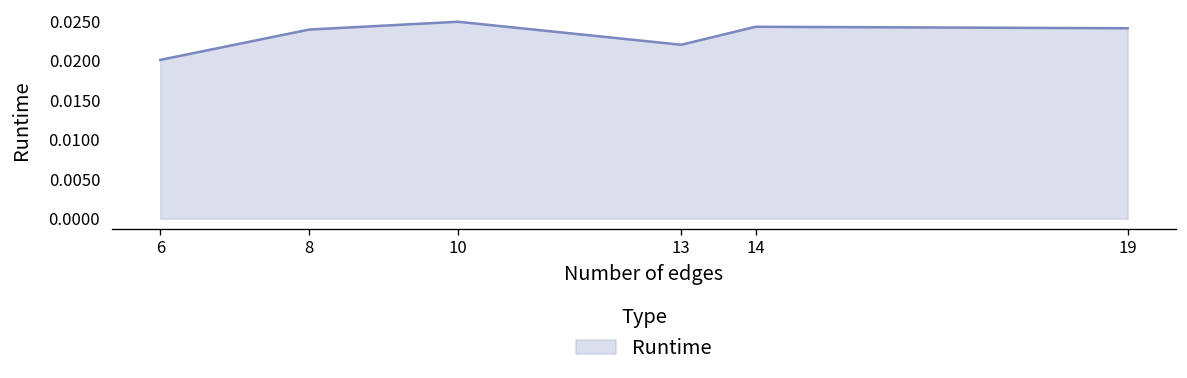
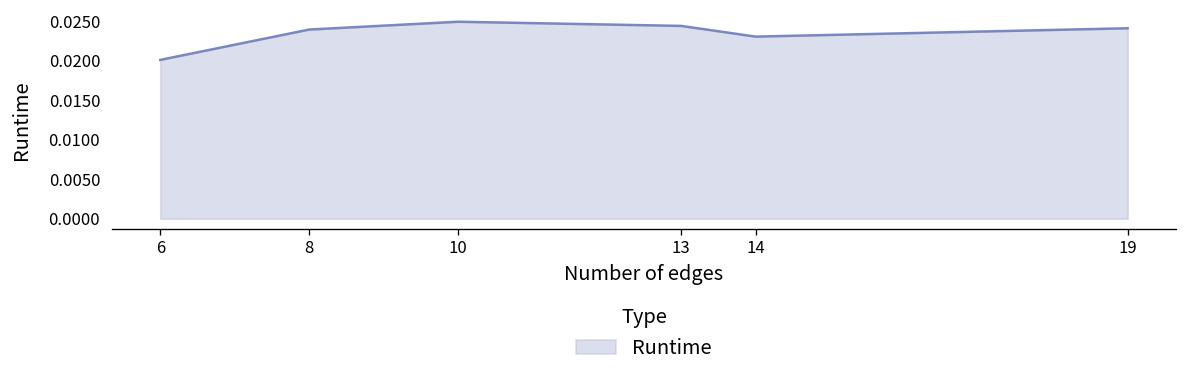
  {
    "6": 0.020,
    "8": 0.024,
    "10": 0.025,
-   "13": 0.022,
-   "14": 0.024,
+   "13": 0.024,
+   "14": 0.023,
    "19": 0.024
  }
